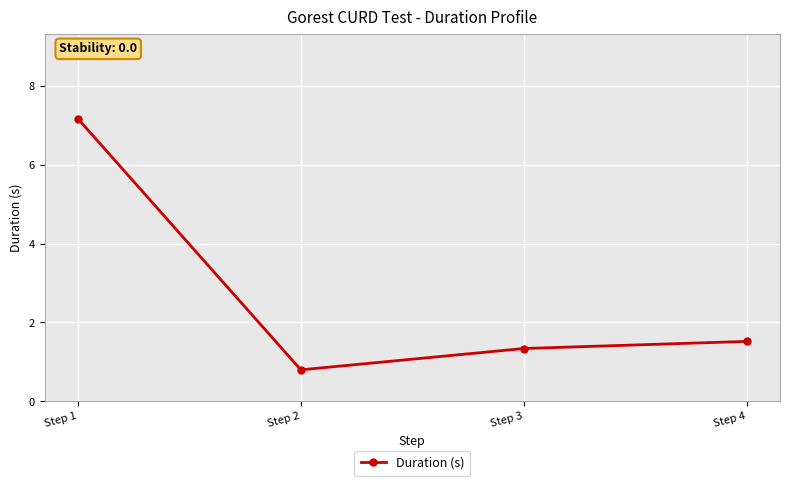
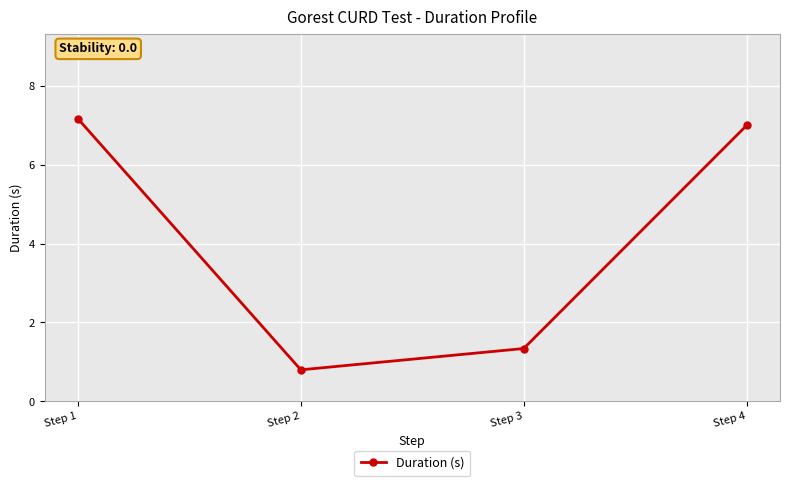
  {
    "Step 1": 7.2,
    "Step 2": 0.8,
    "Step 3": 1.3,
-   "Step 4": 1.5
+   "Step 4": 7.0
  }
